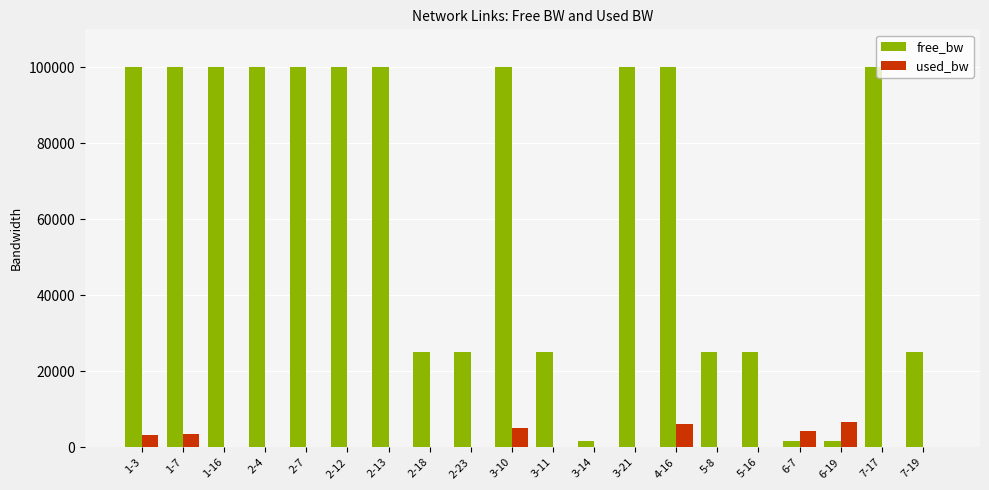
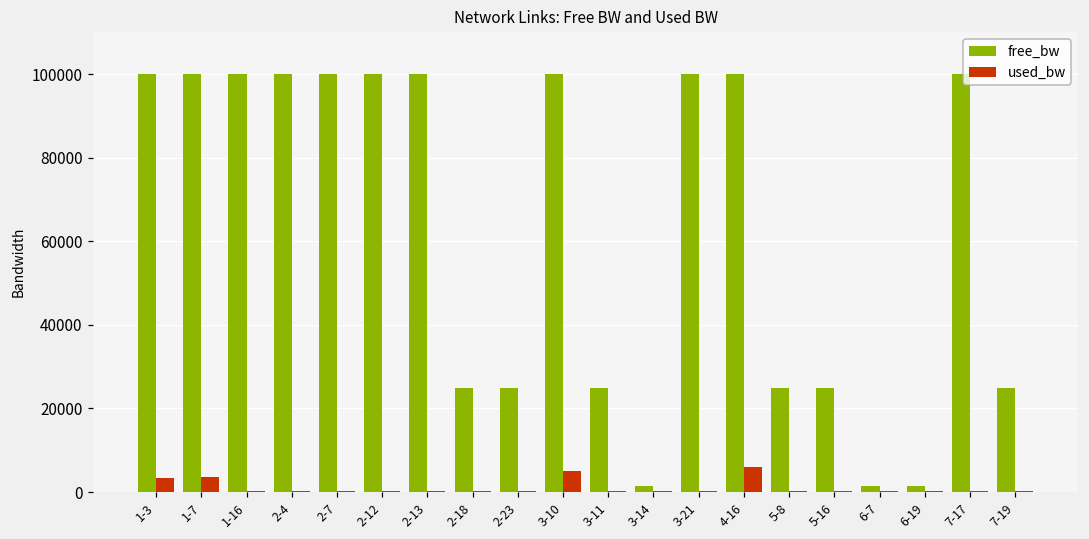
  {
    "free_bw": {
      "1-3": 100000,
      "1-7": 100000,
      "1-16": 100000,
      "2-4": 100000,
      "2-7": 100000,
      "2-12": 100000,
      "2-13": 100000,
      "2-18": 25000,
      "2-23": 25000,
      "3-10": 100000,
      "3-11": 25000,
      "3-14": 2000,
      "3-21": 100000,
      "4-16": 100000,
      "5-8": 25000,
      "5-16": 25000,
      "6-7": 2000,
      "6-19": 2000,
      "7-17": 100000,
      "7-19": 25000
    },
    "used_bw": {
      "1-3": 3000,
      "1-7": 3000,
      "3-10": 5000,
      "4-16": 6000,
-     "6-7": 4000,
-     "6-19": 7000
+     "6-7": 0,
+     "6-19": 0
    }
  }
